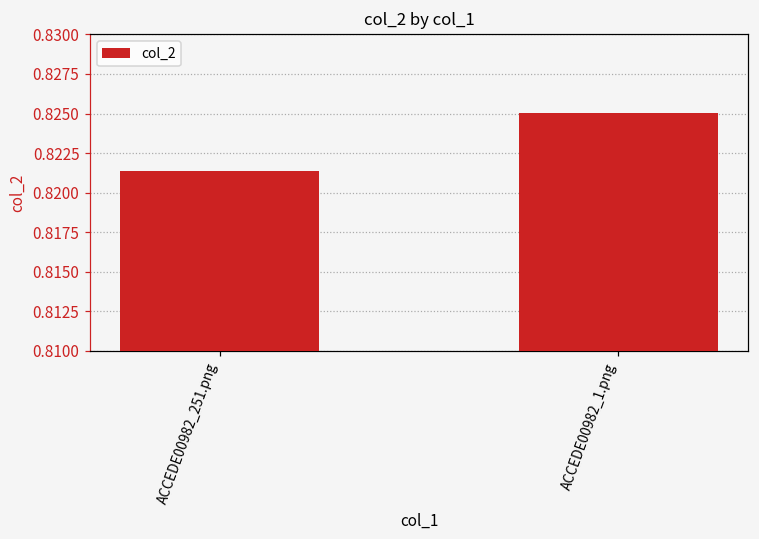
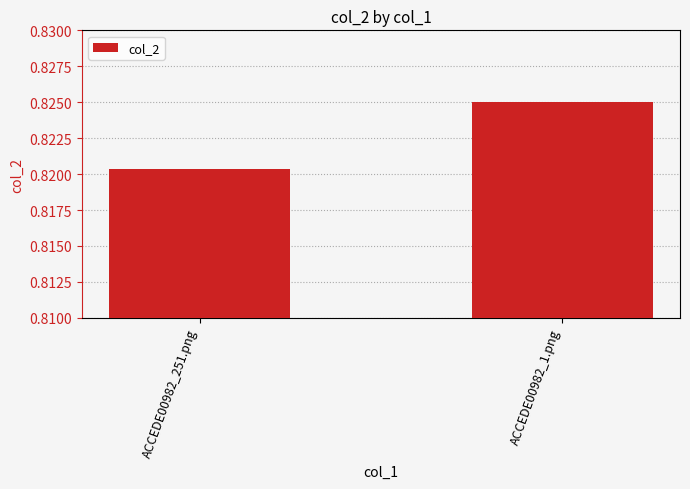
  {
-   "ACCEDE00982_251.png": 0.8214,
+   "ACCEDE00982_251.png": 0.8204,
    "ACCEDE00982_1.png": 0.8250
  }
